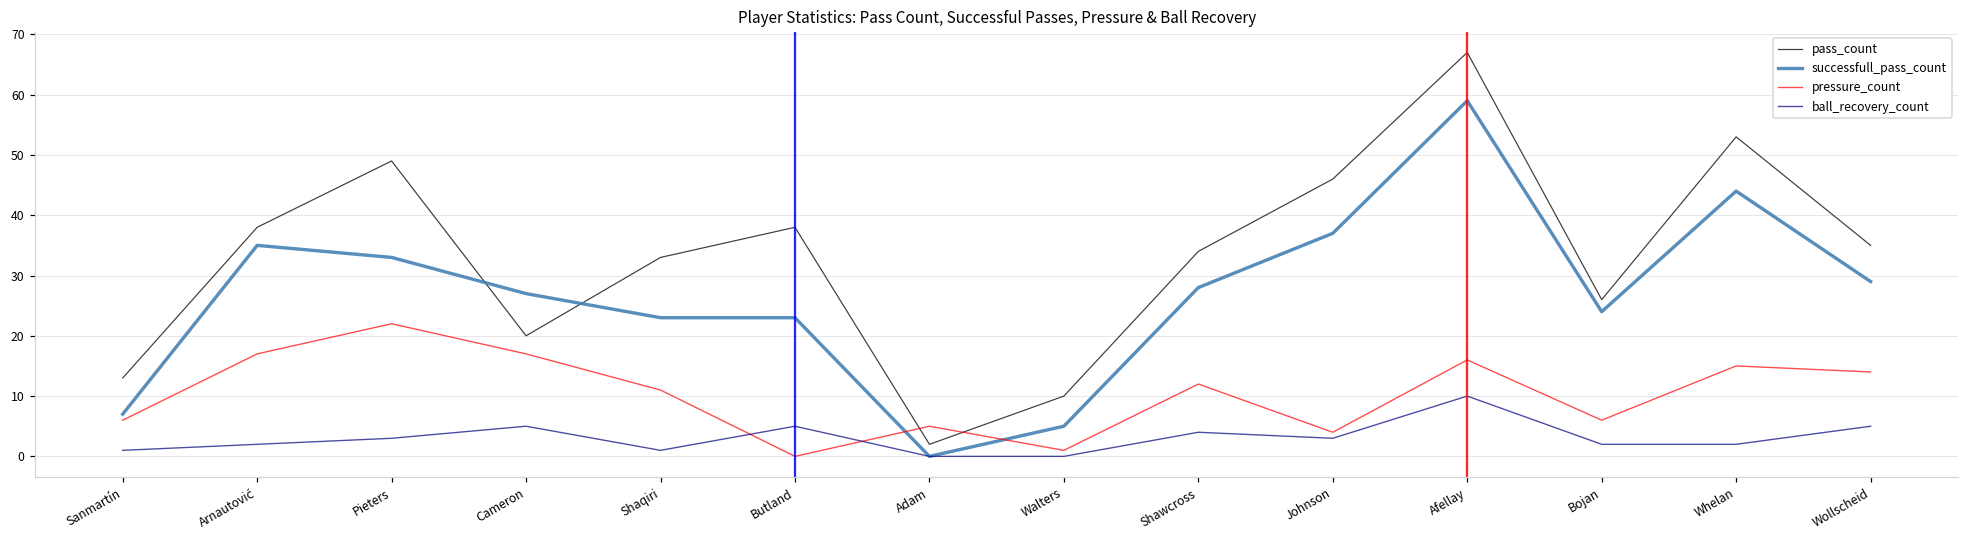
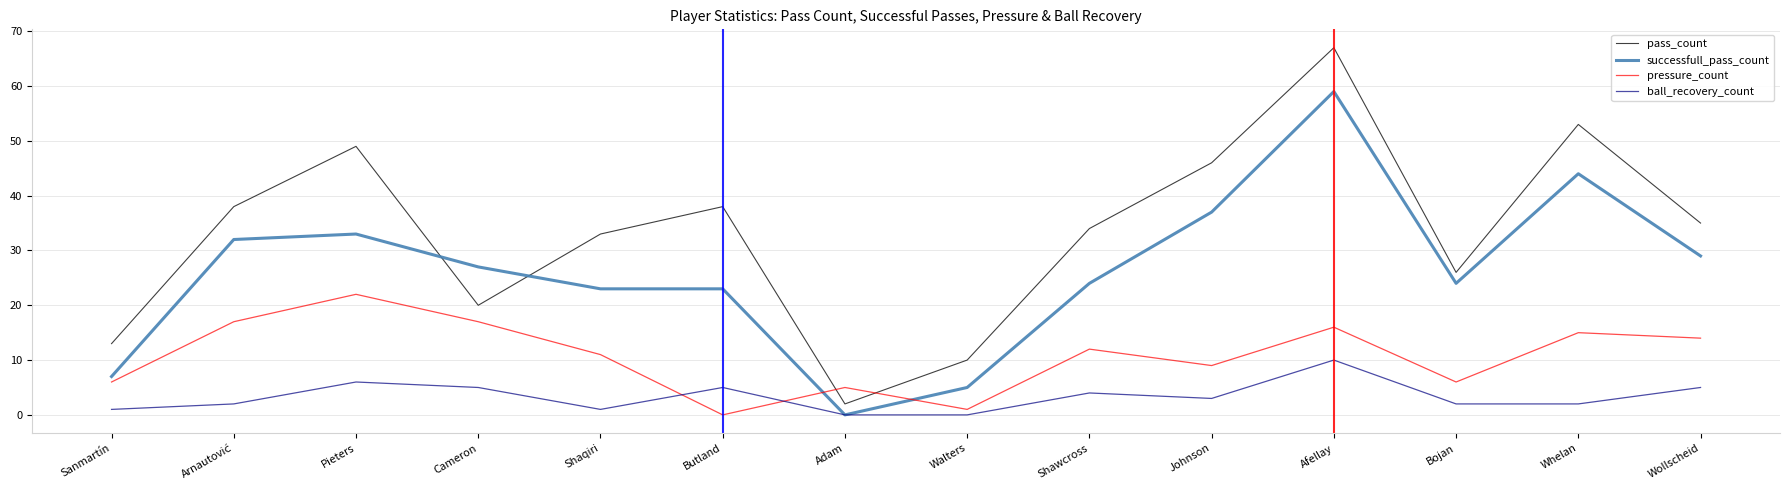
  {
    "pass_count": {
      "Sanmartín": 13,
      "Arnautović": 38,
      "Pieters": 49,
      "Cameron": 20,
      "Shaqiri": 33,
      "Butland": 38,
      "Adam": 2,
      "Walters": 10,
      "Shawcross": 34,
      "Johnson": 46,
      "Afellay": 67,
      "Bojan": 26,
      "Whelan": 53,
      "Wollscheid": 35
    },
    "successfull_pass_count": {
      "Sanmartín": 7,
-     "Arnautović": 35,
+     "Arnautović": 32,
      "Pieters": 33,
      "Cameron": 27,
      "Shaqiri": 23,
      "Butland": 23,
      "Walters": 5,
-     "Shawcross": 28,
+     "Shawcross": 24,
      "Johnson": 37,
      "Afellay": 59,
      "Bojan": 24,
      "Whelan": 44,
      "Wollscheid": 29
    },
    "pressure_count": {
      "Sanmartín": 6,
      "Arnautović": 17,
      "Pieters": 22,
      "Cameron": 17,
      "Shaqiri": 11,
      "Butland": 0,
      "Adam": 5,
      "Walters": 1,
      "Shawcross": 12,
-     "Johnson": 4,
+     "Johnson": 9,
      "Afellay": 16,
      "Bojan": 6,
      "Whelan": 15,
      "Wollscheid": 14
    },
    "ball_recovery_count": {
      "Sanmartín": 1,
      "Arnautović": 2,
-     "Pieters": 3,
+     "Pieters": 6,
      "Cameron": 5,
      "Shaqiri": 1,
      "Butland": 5,
      "Walters": 0,
      "Shawcross": 4,
      "Johnson": 3,
      "Afellay": 10,
      "Bojan": 2,
      "Whelan": 2,
      "Wollscheid": 5
    }
  }
